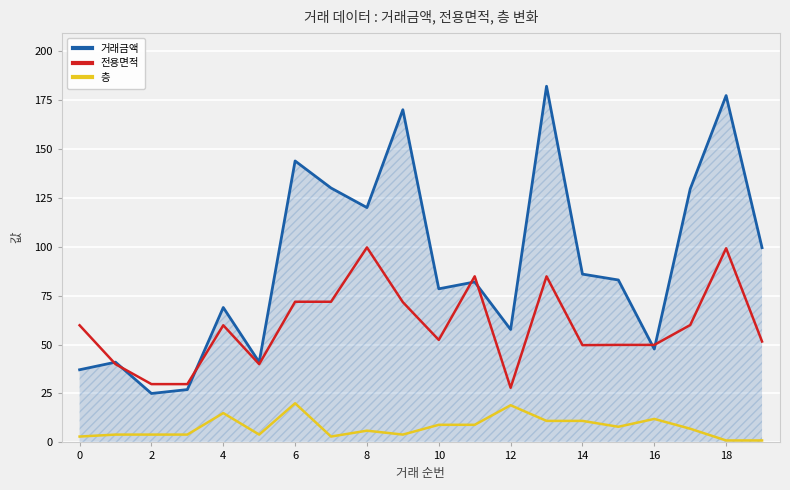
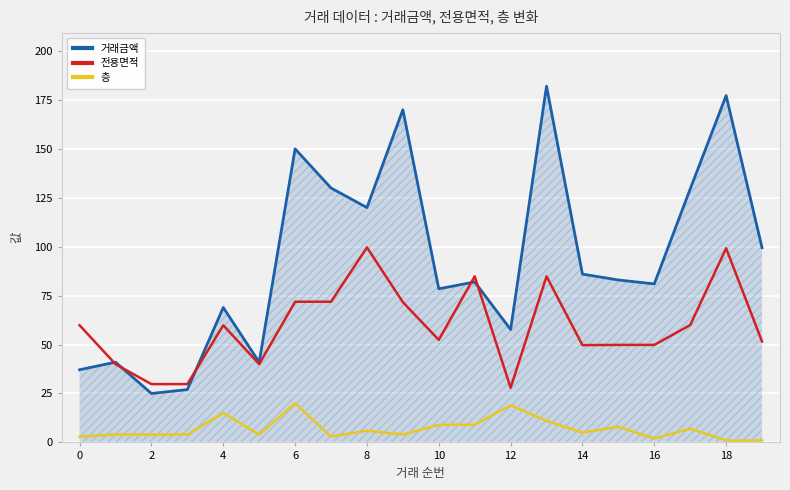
  {
    "거래금액": {
      "0": 37,
      "2": 25,
      "4": 69,
-     "6": 144,
+     "6": 150,
      "8": 120,
      "10": 78,
      "12": 58,
      "14": 86,
-     "16": 48,
+     "16": 81,
      "18": 177
    },
    "전용면적": {
      "0": 60,
      "2": 30,
      "4": 60,
      "6": 72,
      "8": 100,
      "10": 52,
      "12": 28,
      "14": 50,
      "16": 50,
      "18": 99
    },
    "층": {
      "0": 3,
      "2": 4,
      "4": 15,
      "6": 20,
      "8": 6,
      "10": 9,
      "12": 19,
-     "14": 11,
-     "16": 12,
+     "14": 5,
+     "16": 2,
      "18": 1
    }
  }
